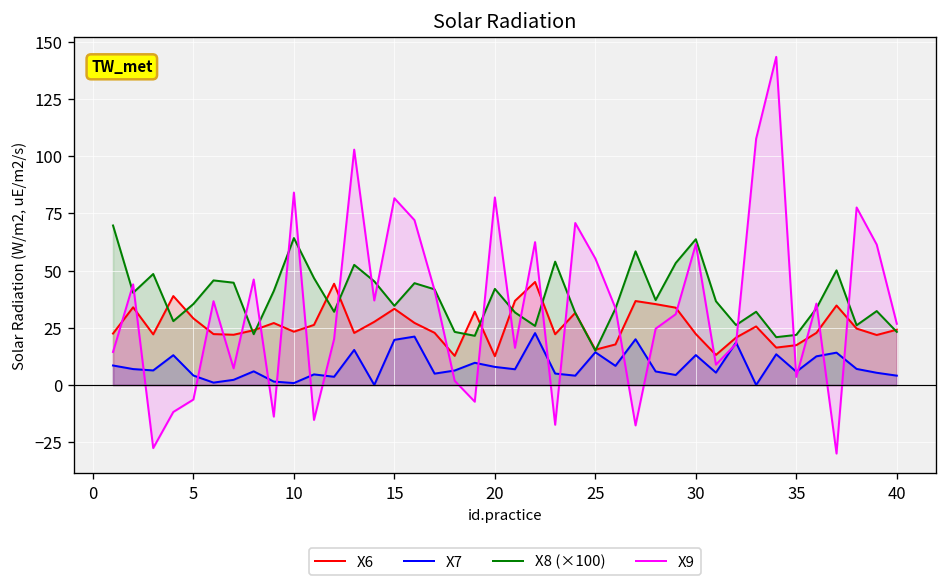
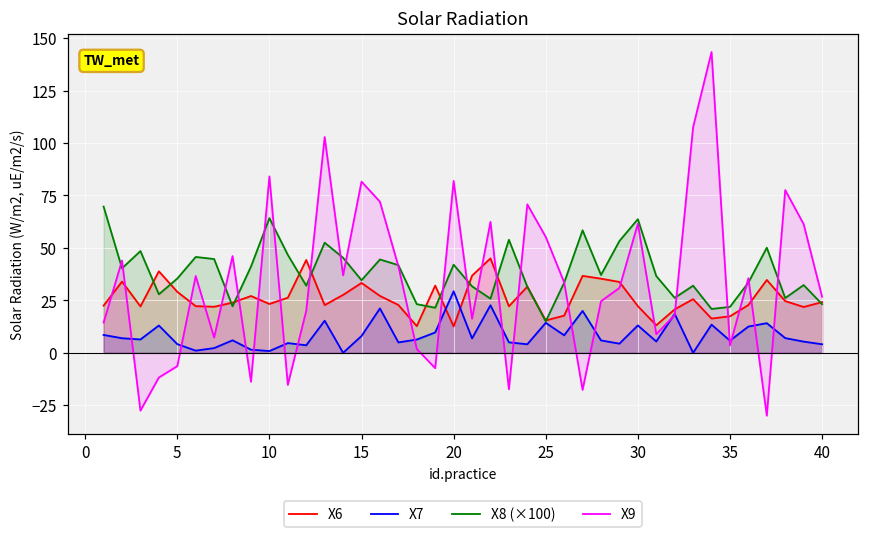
  {
    "X6": {
      "5": 29,
      "10": 23,
      "20": 13,
      "30": 22,
      "35": 17
    },
    "X7": {
      "5": 4,
      "10": 1,
-     "15": 20,
-     "20": 8,
+     "15": 8,
+     "20": 29,
      "30": 13,
      "35": 6,
      "40": 4
    },
    "X8 (×100)": {
      "5": 35,
      "10": 64,
      "20": 42,
      "30": 64,
      "35": 22
    }
  }
